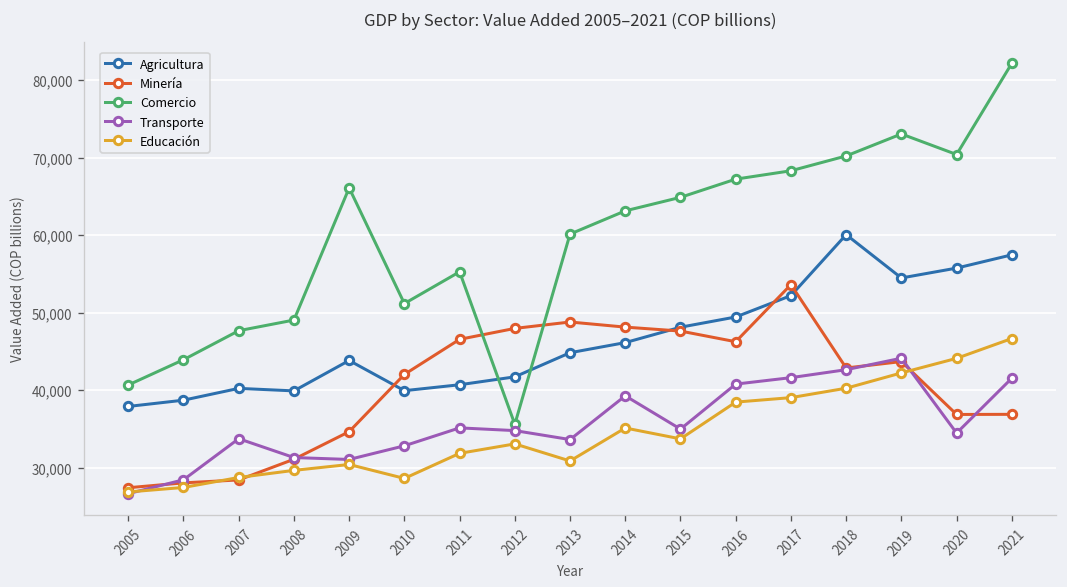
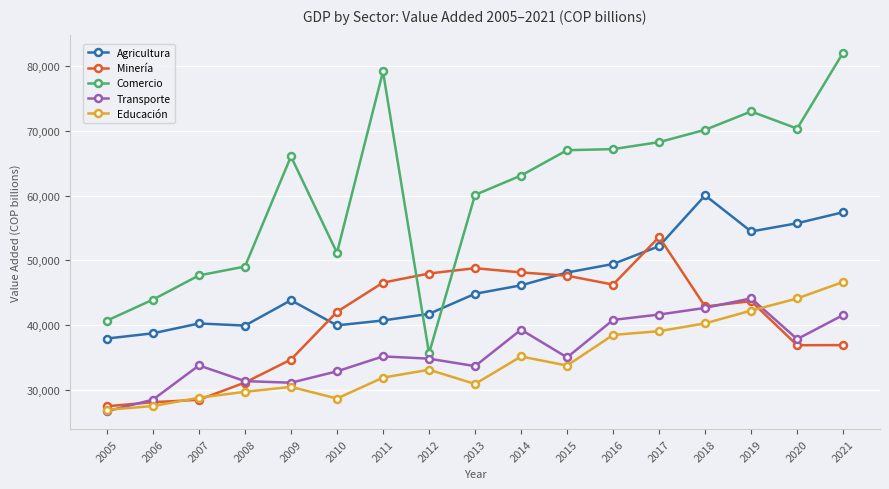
  {
    "Agricultura": {
      "2005": "38,000",
      "2006": "39,000",
      "2007": "40,000",
      "2008": "40,000",
      "2009": "44,000",
      "2010": "40,000",
      "2011": "41,000",
      "2012": "42,000",
      "2013": "45,000",
      "2014": "46,000",
      "2015": "48,000",
      "2016": "49,000",
      "2017": "52,000",
      "2018": "60,000",
      "2019": "54,000",
      "2020": "56,000",
      "2021": "57,000"
    },
    "Minería": {
      "2005": "27,000",
      "2009": "35,000",
      "2010": "42,000",
      "2011": "47,000",
      "2012": "48,000",
      "2013": "49,000",
      "2014": "48,000",
      "2015": "48,000",
      "2016": "46,000",
      "2017": "54,000",
      "2019": "44,000",
      "2020": "37,000",
      "2021": "37,000"
    },
    "Comercio": {
      "2005": "41,000",
      "2006": "44,000",
      "2007": "48,000",
      "2008": "49,000",
      "2009": "66,000",
      "2010": "51,000",
-     "2011": "55,000",
+     "2011": "79,000",
      "2012": "36,000",
      "2013": "60,000",
      "2014": "63,000",
-     "2015": "65,000",
+     "2015": "67,000",
      "2016": "67,000",
      "2017": "68,000",
      "2018": "70,000",
      "2019": "73,000",
      "2020": "70,000",
      "2021": "82,000"
    },
    "Transporte": {
      "2007": "34,000",
      "2009": "31,000",
      "2010": "33,000",
      "2011": "35,000",
      "2012": "35,000",
      "2013": "34,000",
      "2014": "39,000",
      "2015": "35,000",
      "2016": "41,000",
      "2017": "42,000",
      "2019": "44,000",
-     "2020": "34,000",
+     "2020": "38,000",
      "2021": "42,000"
    },
    "Educación": {
      "2006": "27,000",
      "2008": "30,000",
      "2009": "30,000",
      "2010": "29,000",
      "2011": "32,000",
      "2012": "33,000",
      "2013": "31,000",
      "2014": "35,000",
      "2015": "34,000",
      "2016": "38,000",
      "2017": "39,000",
      "2018": "40,000",
      "2019": "42,000",
      "2020": "44,000",
      "2021": "47,000"
    }
  }
